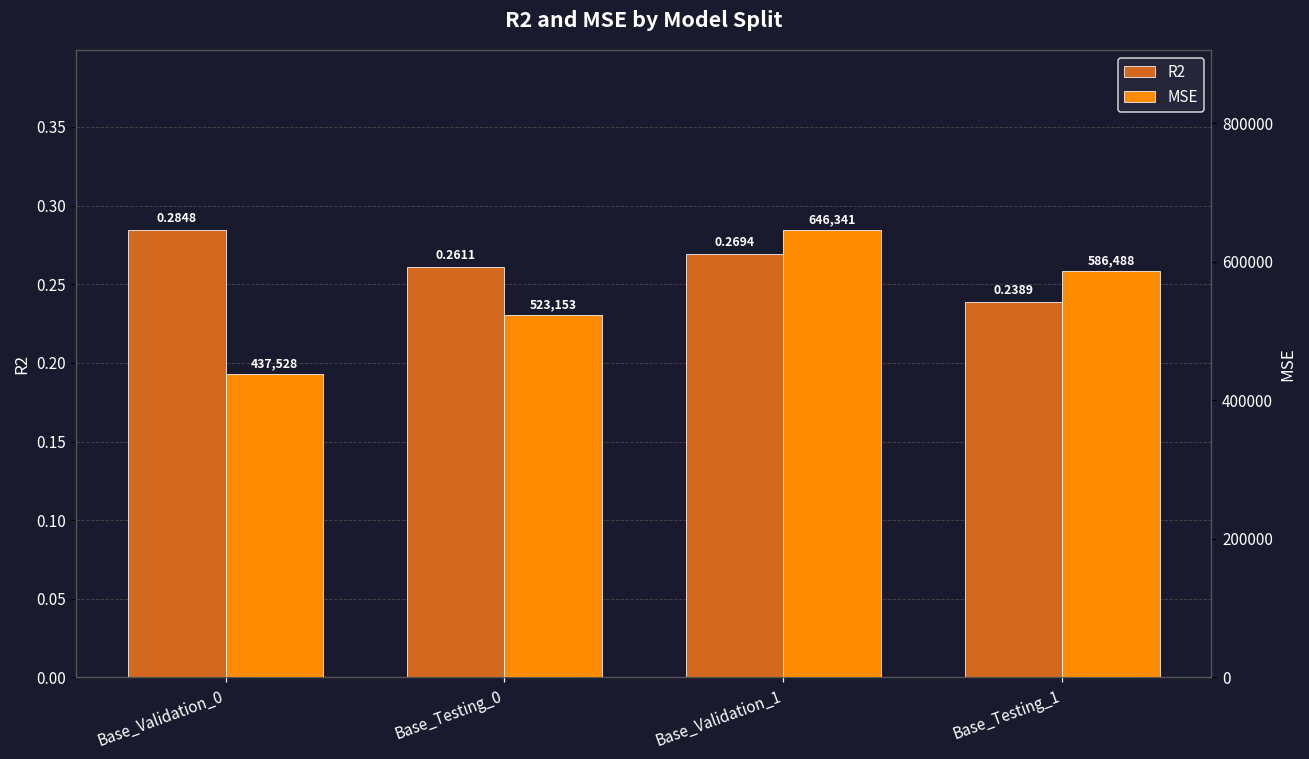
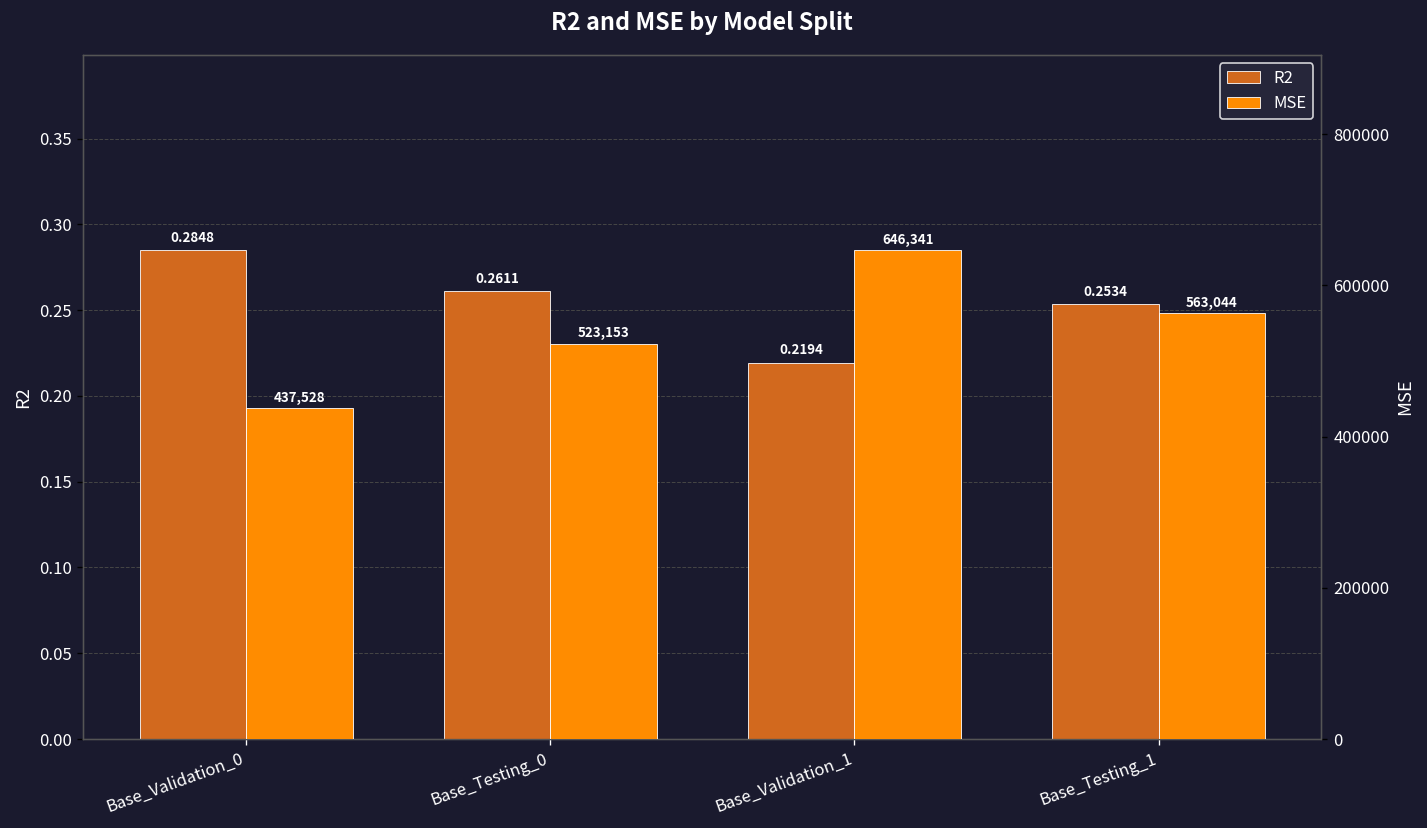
  {
    "R2": {
      "Base_Validation_0": "0.2848",
      "Base_Testing_0": "0.2611",
-     "Base_Validation_1": "0.2694",
-     "Base_Testing_1": "0.2389"
+     "Base_Validation_1": "0.2194",
+     "Base_Testing_1": "0.2534"
    },
    "MSE": {
      "Base_Validation_0": "437,528",
      "Base_Testing_0": "523,153",
      "Base_Validation_1": "646,341",
-     "Base_Testing_1": "586,488"
+     "Base_Testing_1": "563,044"
    }
  }
